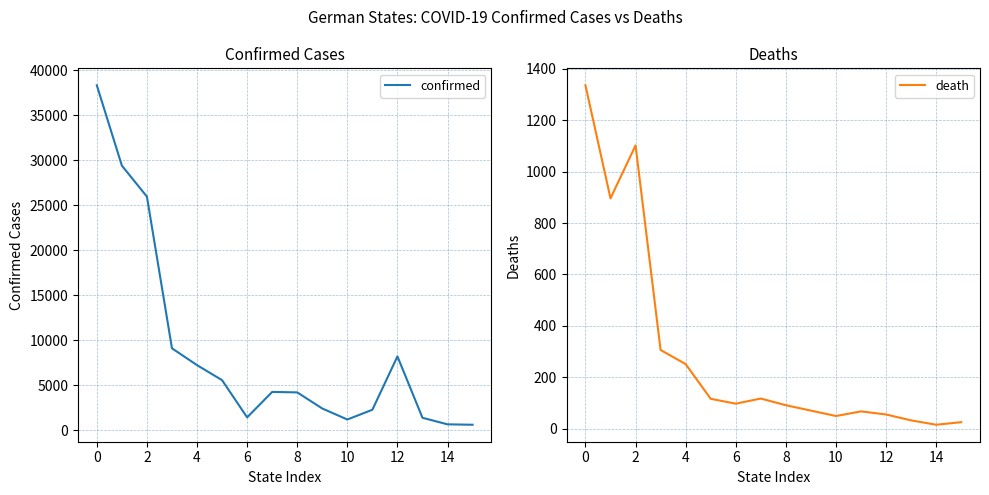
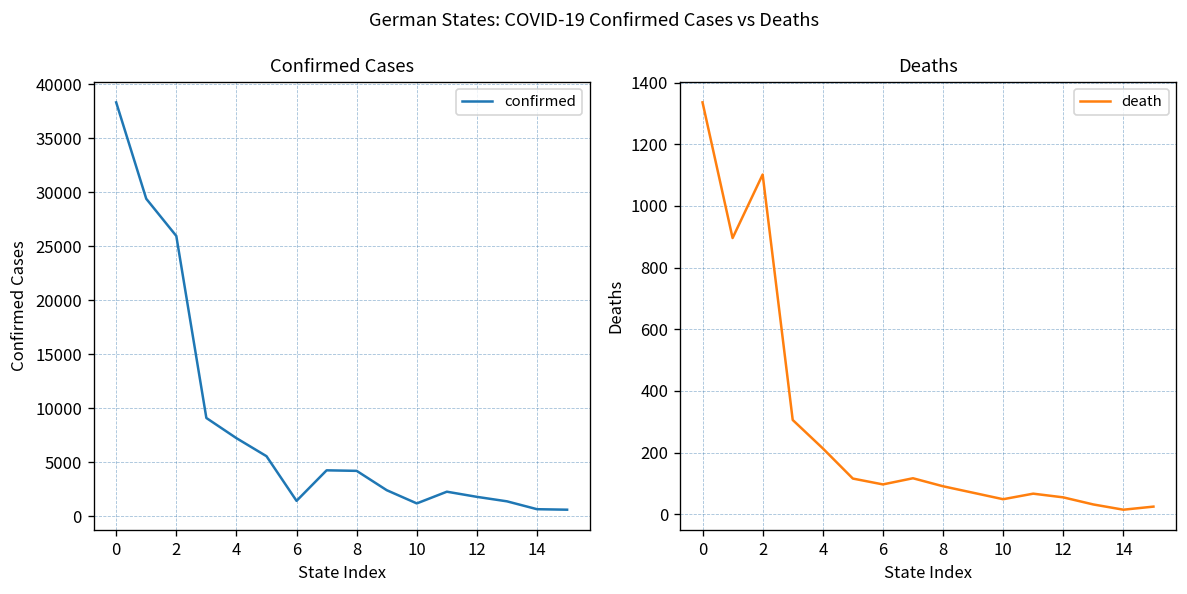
  {
    "Confirmed Cases": {
      "0": 38000,
      "2": 26000,
      "4": 7000,
      "6": 1000,
      "8": 4000,
      "10": 1000,
-     "12": 8000,
+     "12": 2000,
      "14": 1000
    },
    "Deaths": {
      "0": 1340,
      "2": 1100,
-     "4": 250,
+     "4": 210,
      "6": 100,
      "8": 90,
      "10": 50,
      "12": 60,
      "14": 20
    }
  }
